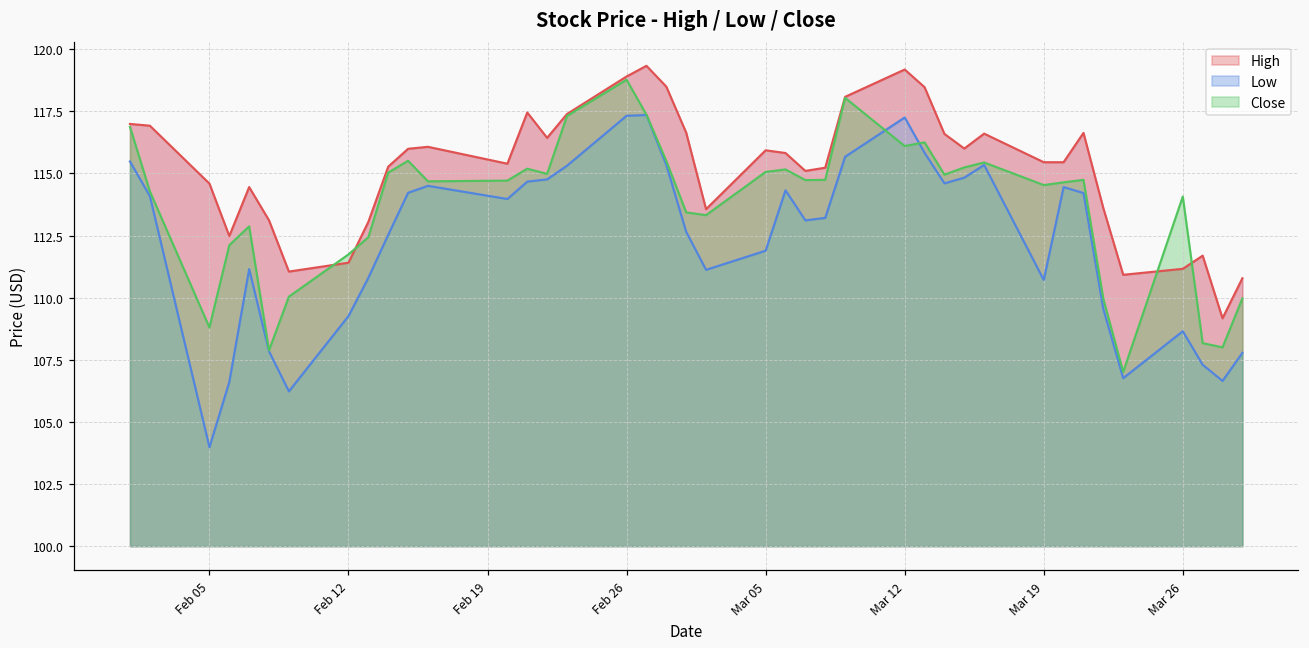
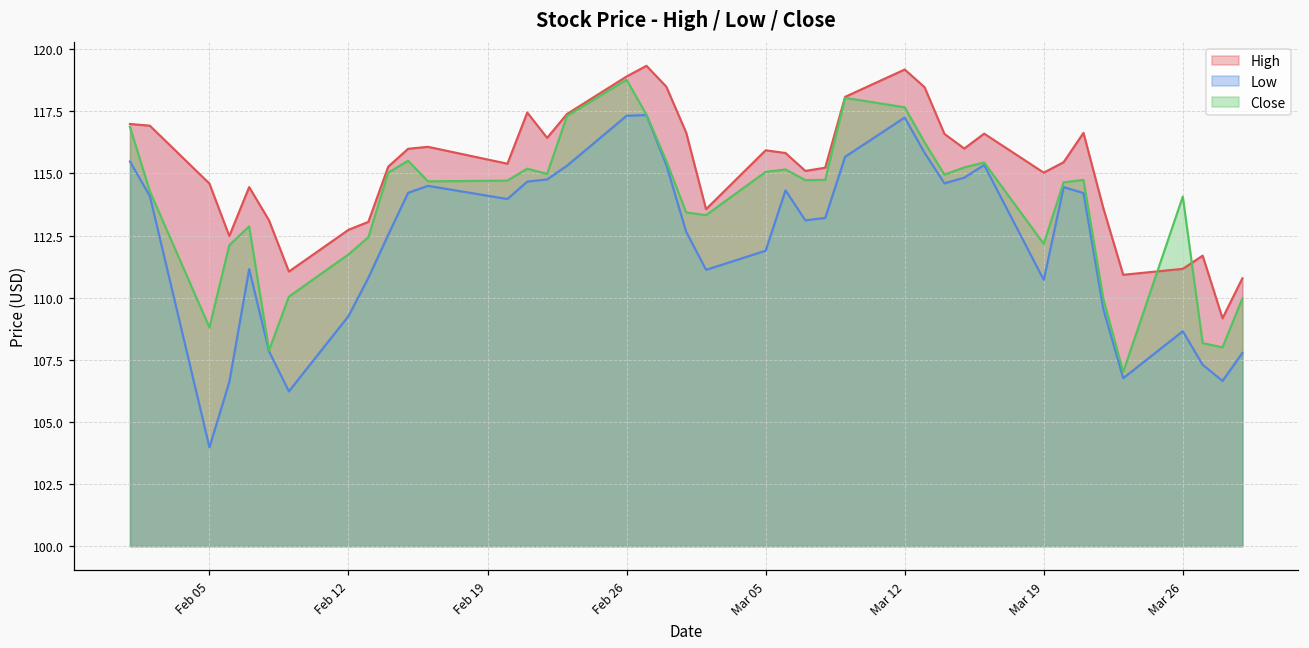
  {
    "High": {
      "Feb 05": 114.6,
-     "Feb 12": 111.4,
+     "Feb 12": 112.7,
      "Feb 26": 118.9,
      "Mar 05": 115.9,
      "Mar 12": 119.2,
-     "Mar 19": 115.4,
+     "Mar 19": 115.0,
      "Mar 26": 111.2
    },
    "Low": {
      "Feb 05": 104.0,
      "Feb 12": 109.3,
      "Feb 26": 117.3,
      "Mar 05": 111.9,
      "Mar 12": 117.3,
      "Mar 19": 110.7,
      "Mar 26": 108.7
    },
    "Close": {
      "Feb 05": 108.8,
      "Feb 12": 111.7,
      "Feb 26": 118.8,
      "Mar 05": 115.1,
-     "Mar 12": 116.1,
-     "Mar 19": 114.5,
+     "Mar 12": 117.7,
+     "Mar 19": 112.2,
      "Mar 26": 114.1
    }
  }
